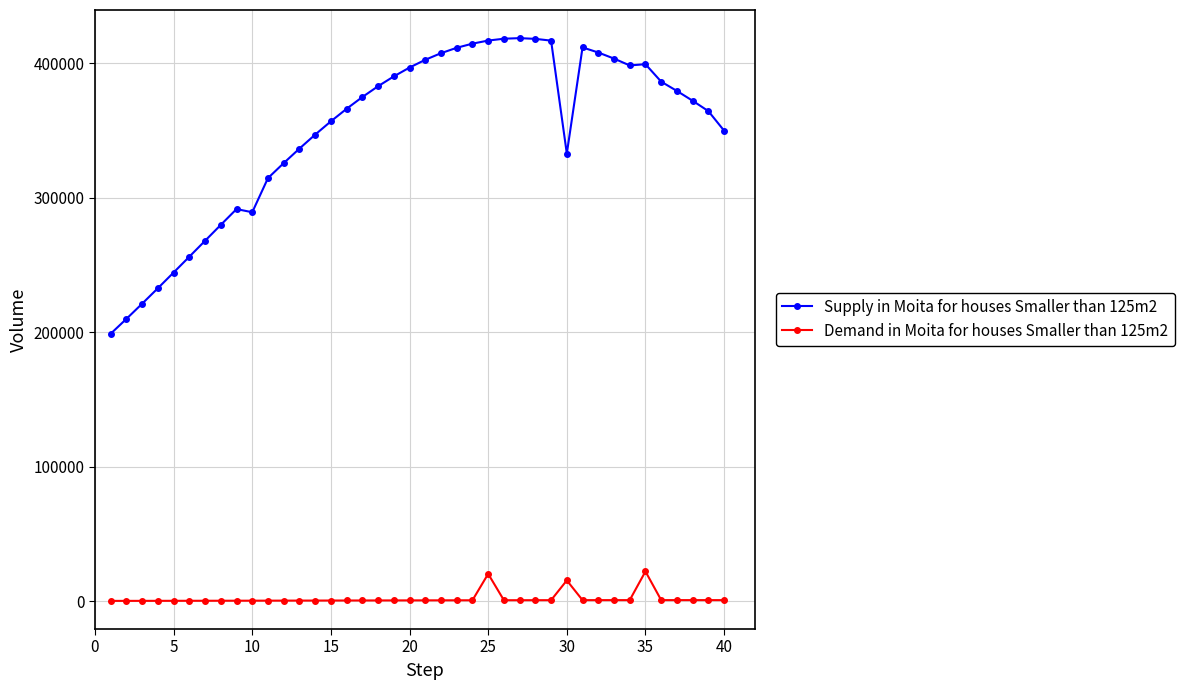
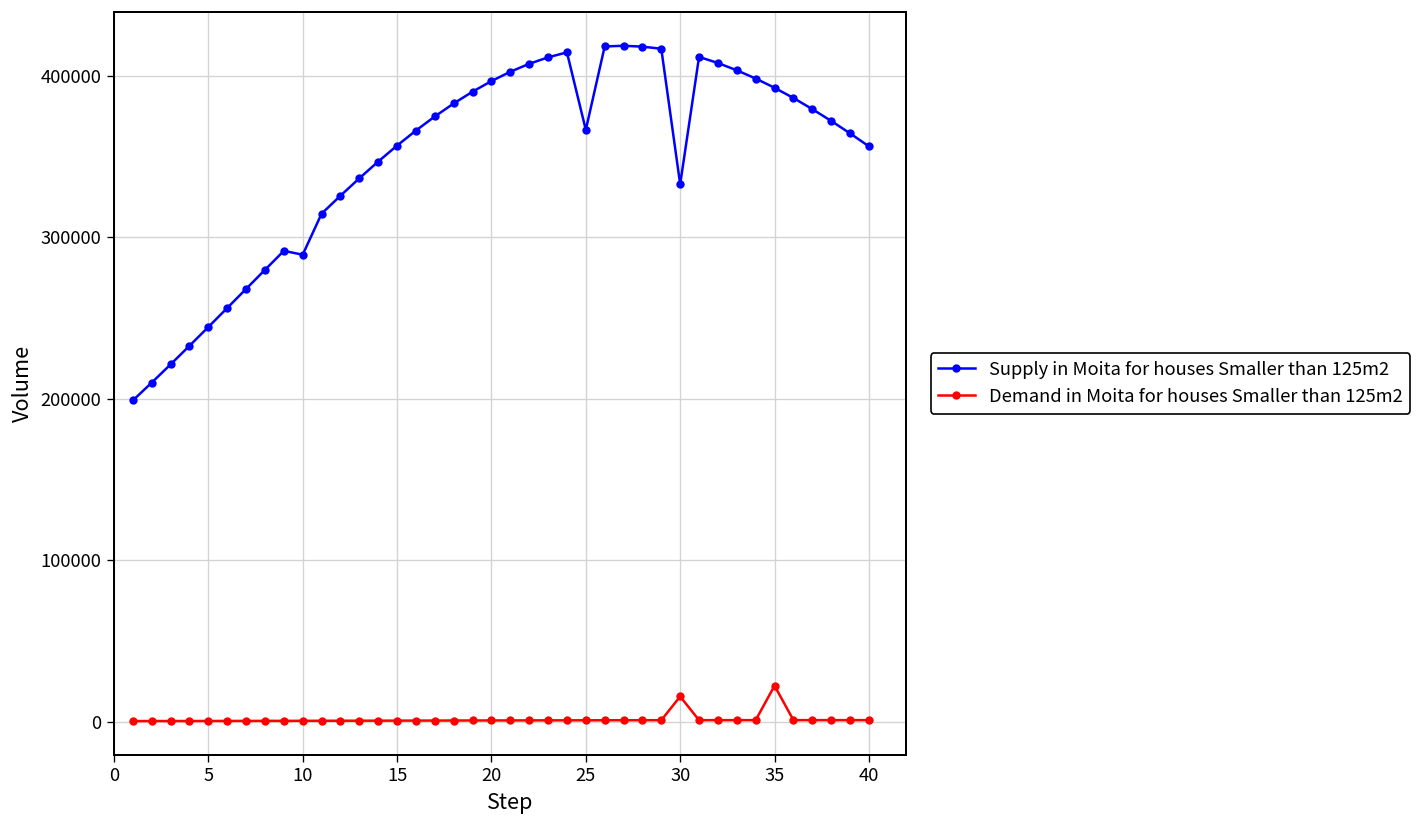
  {
    "Supply in Moita for houses Smaller than 125m2": {
      "5": 244000,
      "10": 289000,
      "15": 357000,
      "20": 397000,
-     "25": 417000,
+     "25": 367000,
      "30": 333000,
-     "35": 399000,
-     "40": 350000
+     "35": 393000,
+     "40": 356000
    },
    "Demand in Moita for houses Smaller than 125m2": {
      "5": 0,
      "10": 1000,
      "15": 1000,
      "20": 1000,
-     "25": 20000,
+     "25": 1000,
      "30": 16000,
      "35": 22000,
      "40": 1000
    }
  }
